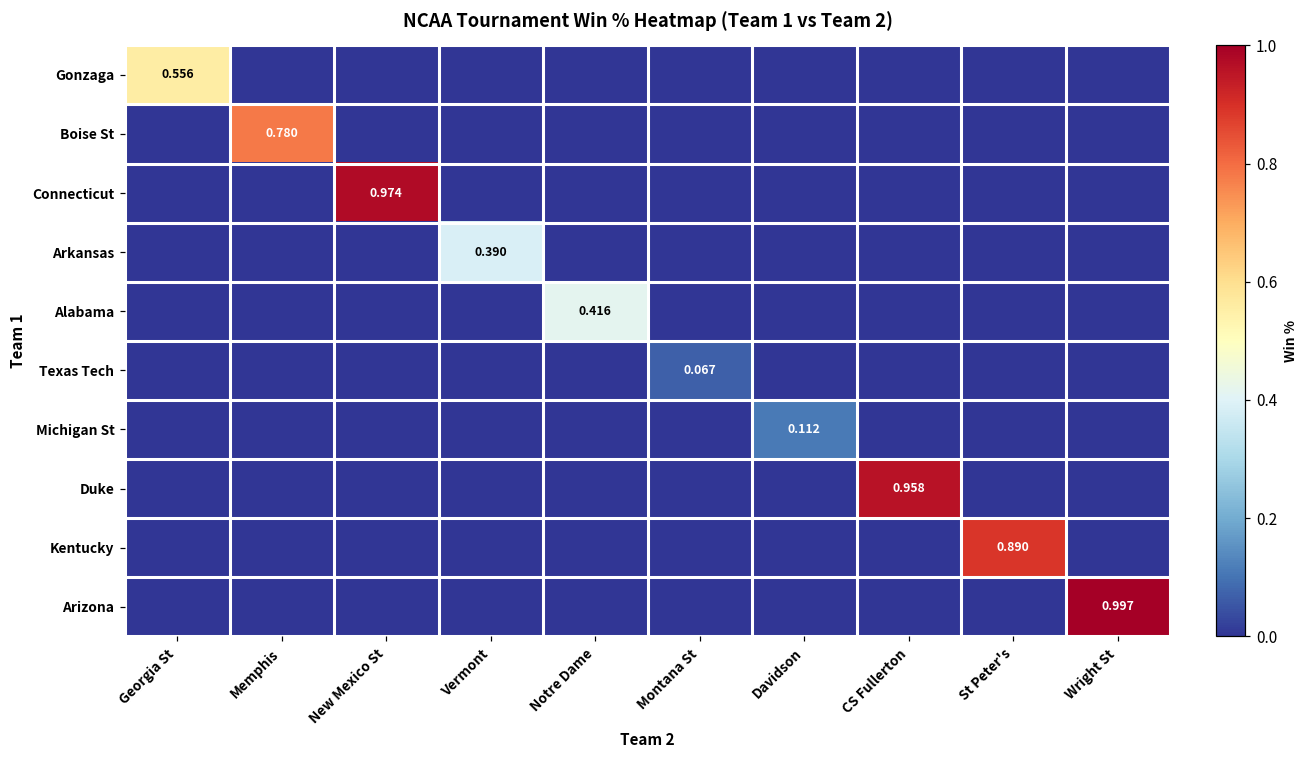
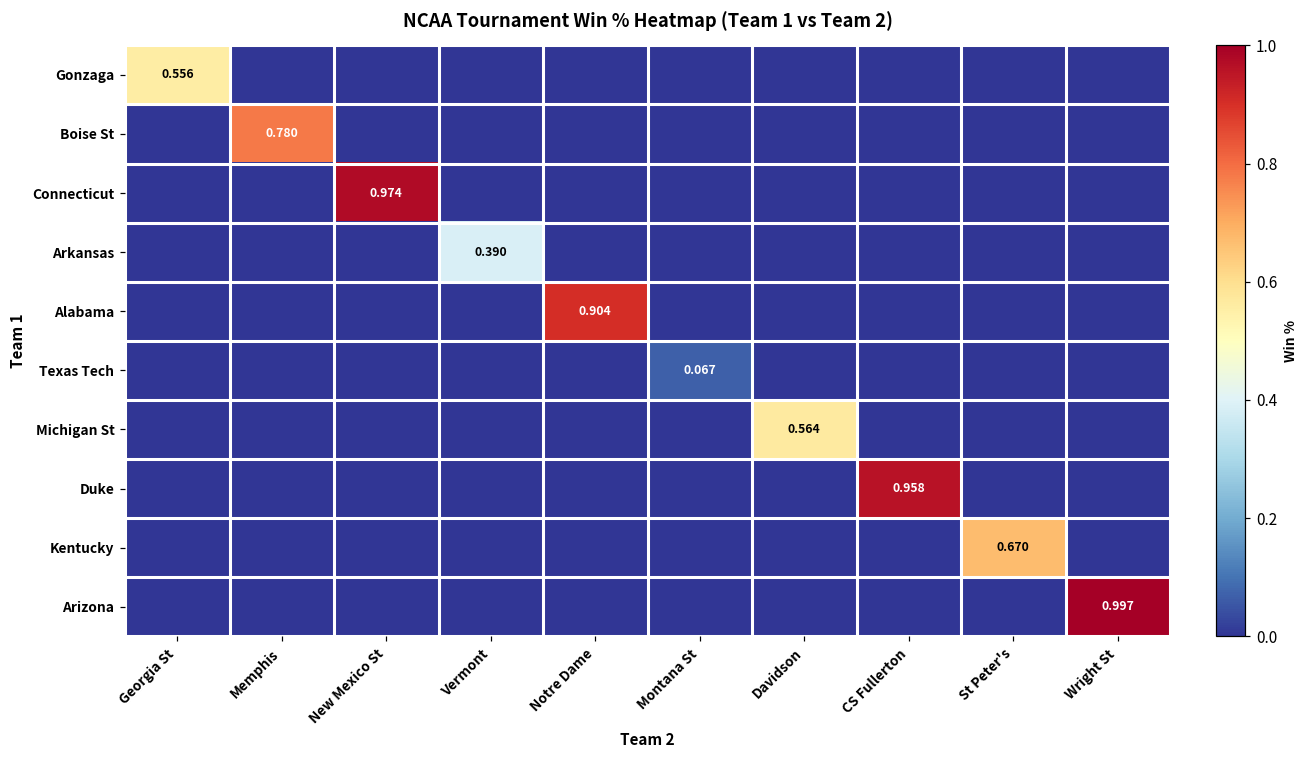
  {
    "Gonzaga": {
      "Georgia St": 0.556
    },
    "Boise St": {
      "Memphis": 0.780
    },
    "Connecticut": {
      "New Mexico St": 0.974
    },
    "Arkansas": {
      "Vermont": 0.390
    },
    "Alabama": {
-     "Notre Dame": 0.416
+     "Notre Dame": 0.904
    },
    "Texas Tech": {
      "Montana St": 0.067
    },
    "Michigan St": {
-     "Davidson": 0.112
+     "Davidson": 0.564
    },
    "Duke": {
      "CS Fullerton": 0.958
    },
    "Kentucky": {
-     "St Peter's": 0.890
+     "St Peter's": 0.670
    },
    "Arizona": {
      "Wright St": 0.997
    }
  }
